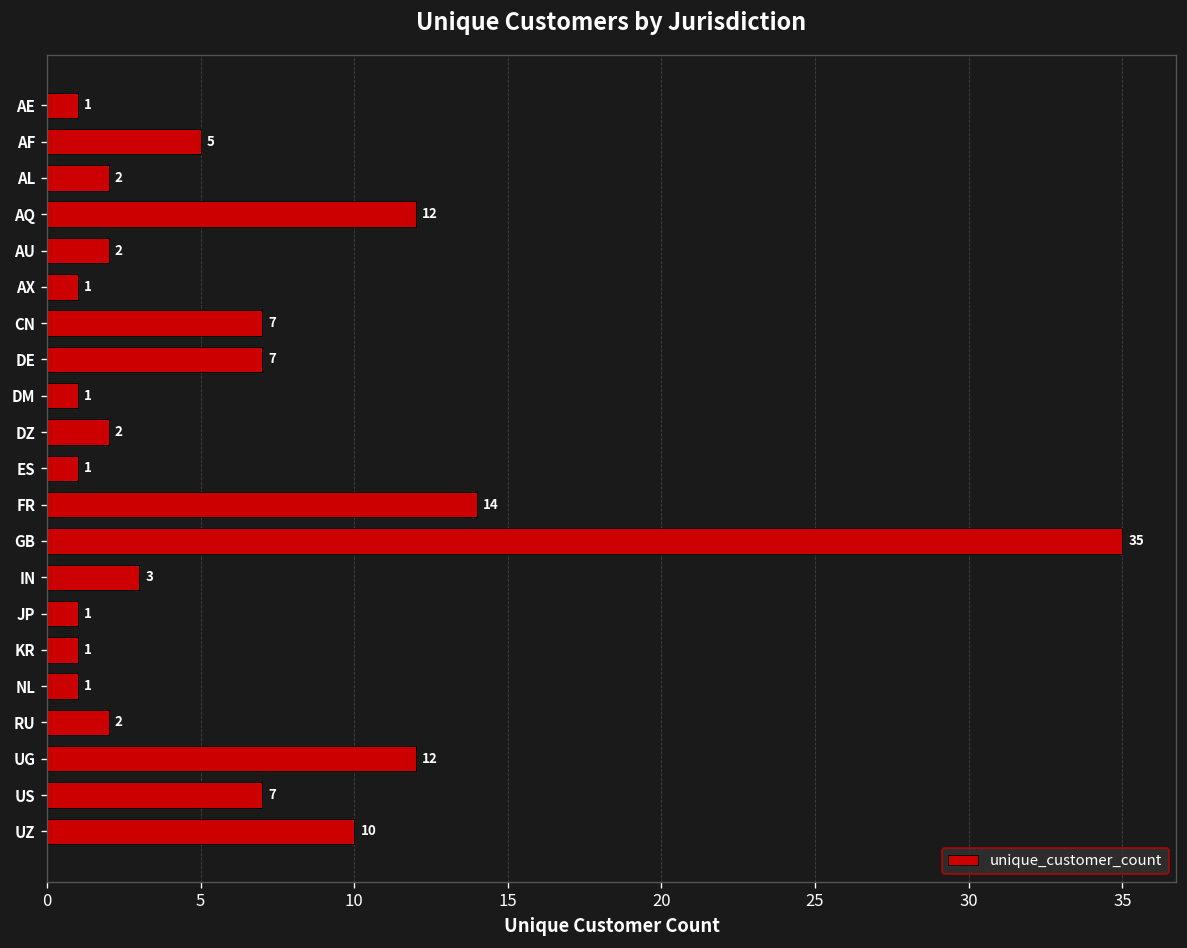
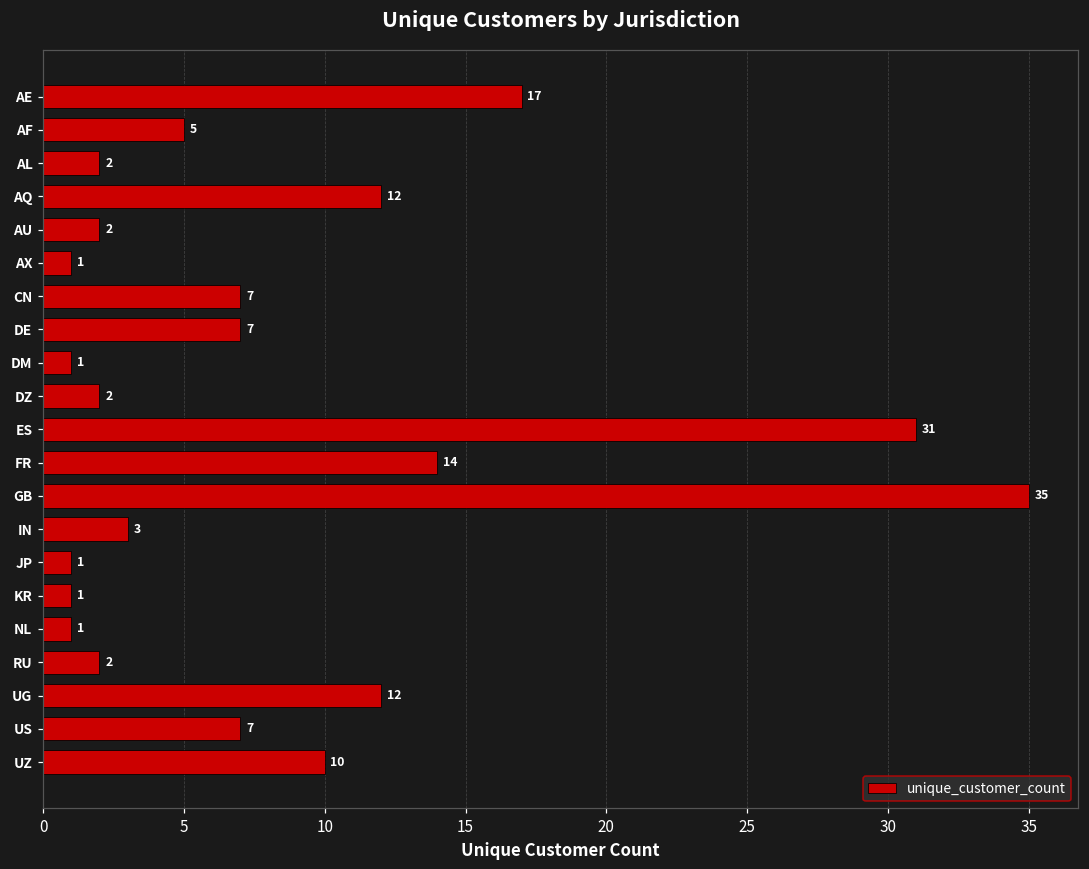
  {
-   "AE": 1,
+   "AE": 17,
    "AF": 5,
    "AL": 2,
    "AQ": 12,
    "AU": 2,
    "AX": 1,
    "CN": 7,
    "DE": 7,
    "DM": 1,
    "DZ": 2,
-   "ES": 1,
+   "ES": 31,
    "FR": 14,
    "GB": 35,
    "IN": 3,
    "JP": 1,
    "KR": 1,
    "NL": 1,
    "RU": 2,
    "UG": 12,
    "US": 7,
    "UZ": 10
  }
